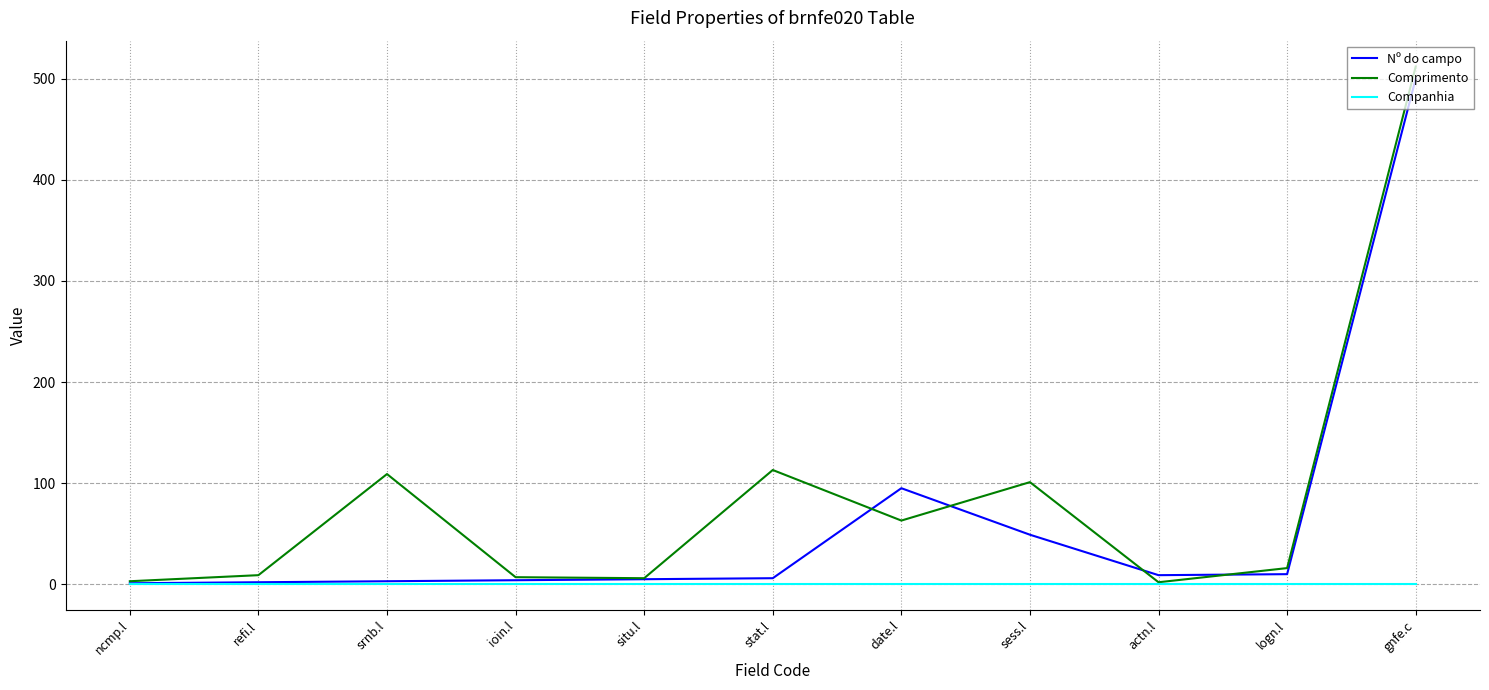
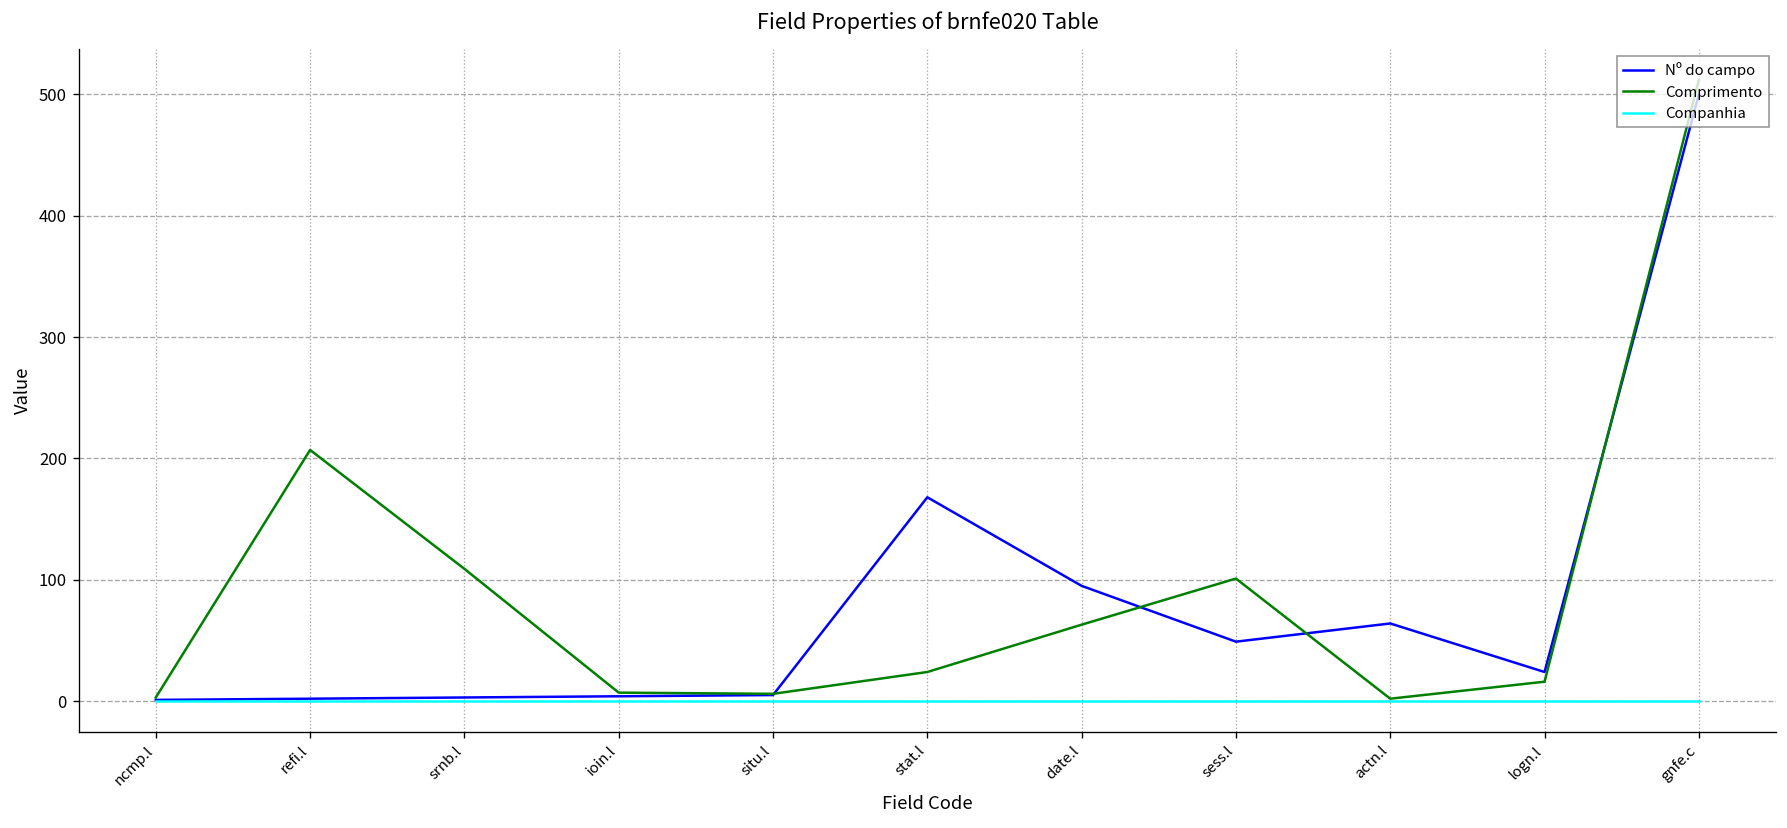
  {
    "Nº do campo": {
      "srnb.l": 3,
      "ioin.l": 4,
-     "stat.l": 6,
+     "stat.l": 168,
      "date.l": 95,
      "sess.l": 49,
-     "actn.l": 9,
-     "logn.l": 10
+     "actn.l": 64,
+     "logn.l": 24
    },
    "Comprimento": {
-     "refi.l": 9,
+     "refi.l": 207,
      "srnb.l": 109,
      "ioin.l": 7,
-     "stat.l": 113,
+     "stat.l": 24,
      "date.l": 63,
      "sess.l": 101,
      "logn.l": 16
    },
    "Companhia": {
      "srnb.l": 0,
      "ioin.l": 0,
      "situ.l": 0,
      "stat.l": 0,
      "date.l": 0,
      "sess.l": 0,
      "logn.l": 0,
      "gnfe.c": 0
    }
  }
